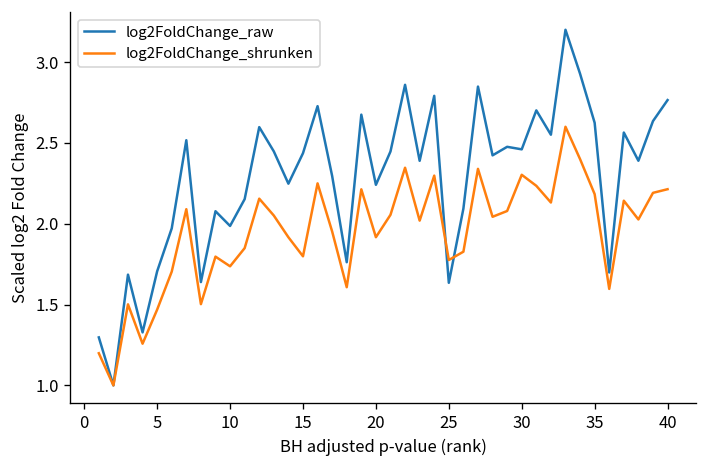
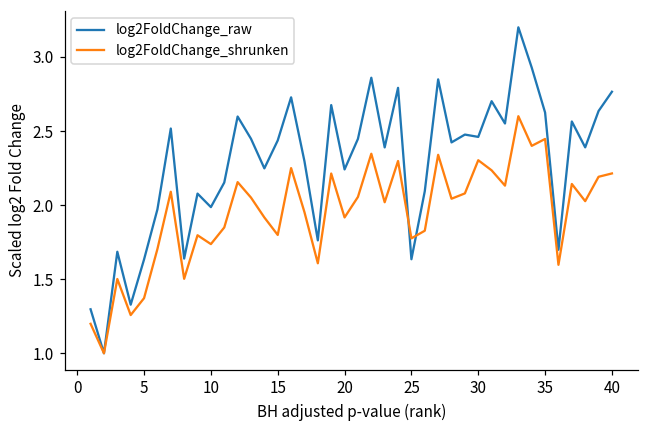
  {
    "log2FoldChange_raw": {
-     "5": 1.71,
+     "5": 1.63,
      "10": 1.99,
      "15": 2.44,
      "20": 2.24,
      "25": 1.63,
      "30": 2.46,
      "35": 2.62,
      "40": 2.77
    },
    "log2FoldChange_shrunken": {
-     "5": 1.47,
+     "5": 1.37,
      "10": 1.74,
      "15": 1.80,
      "20": 1.92,
      "25": 1.78,
      "30": 2.30,
-     "35": 2.18,
+     "35": 2.45,
      "40": 2.21
    }
  }
